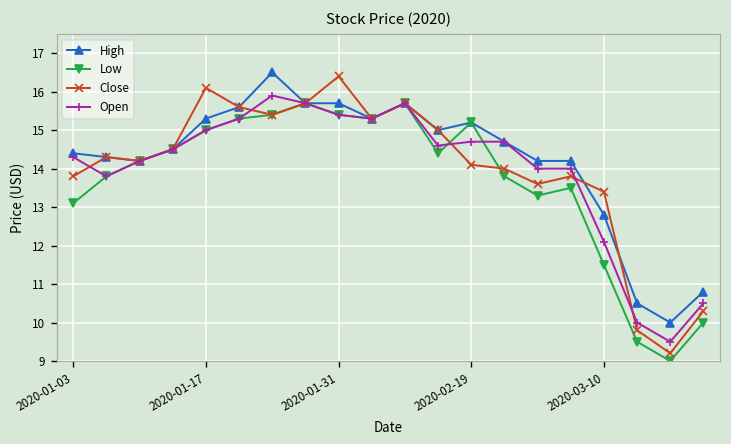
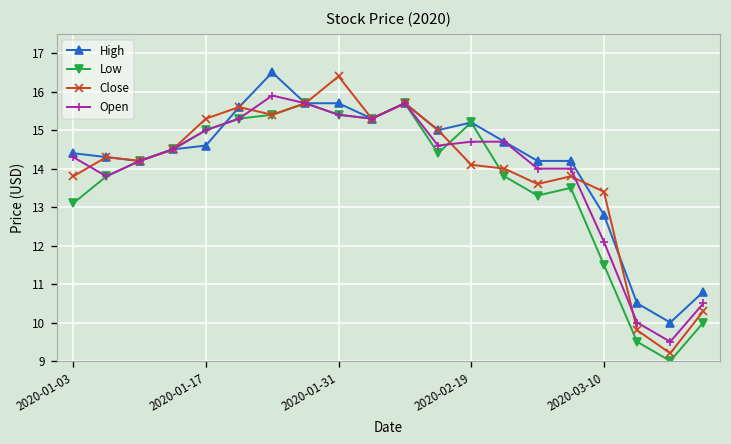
  {
    "High": {
      "2020-01-03": 14.4,
-     "2020-01-17": 15.3,
+     "2020-01-17": 14.6,
      "2020-01-31": 15.7,
      "2020-03-10": 12.8
    },
    "Low": {
      "2020-01-03": 13.1,
      "2020-03-10": 11.5
    },
    "Close": {
      "2020-01-03": 13.8,
-     "2020-01-17": 16.1,
+     "2020-01-17": 15.3,
      "2020-01-31": 16.4,
      "2020-02-19": 14.1,
      "2020-03-10": 13.4
    },
    "Open": {
      "2020-01-03": 14.3,
      "2020-02-19": 14.7,
      "2020-03-10": 12.1
    }
  }
